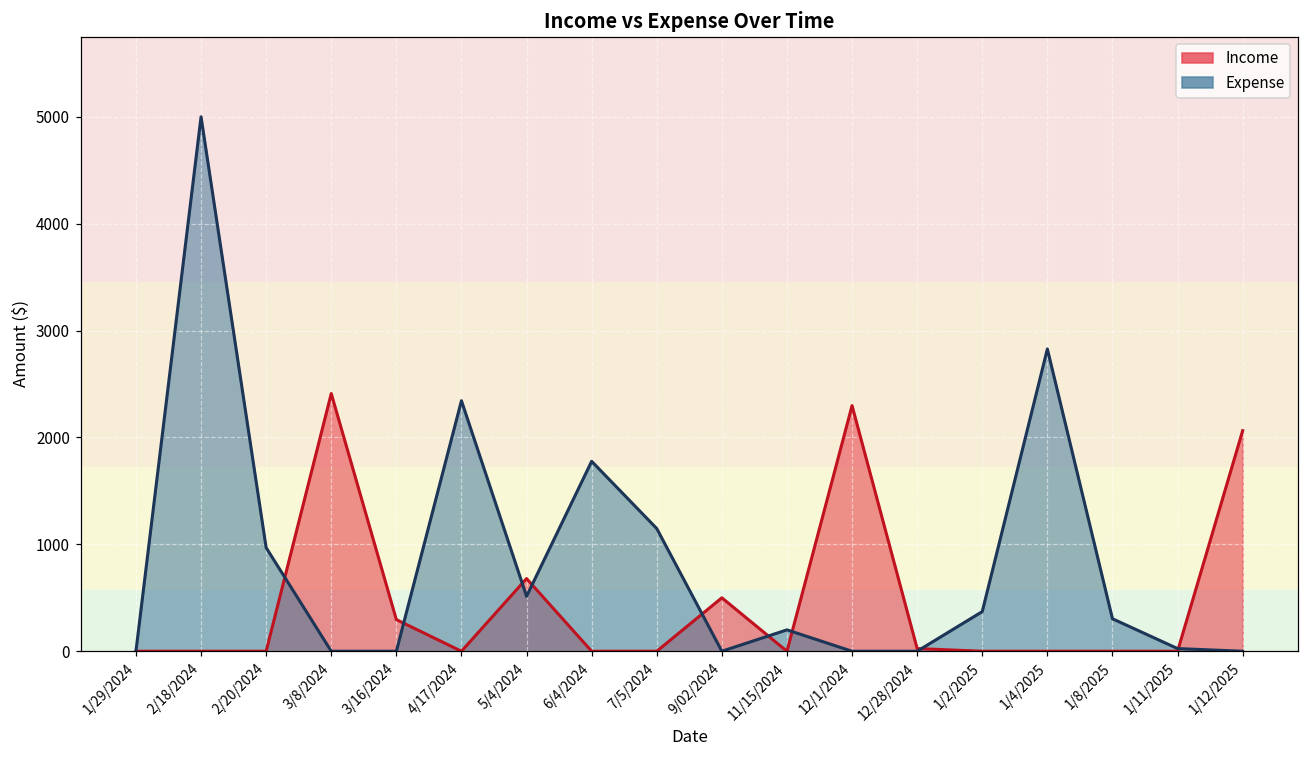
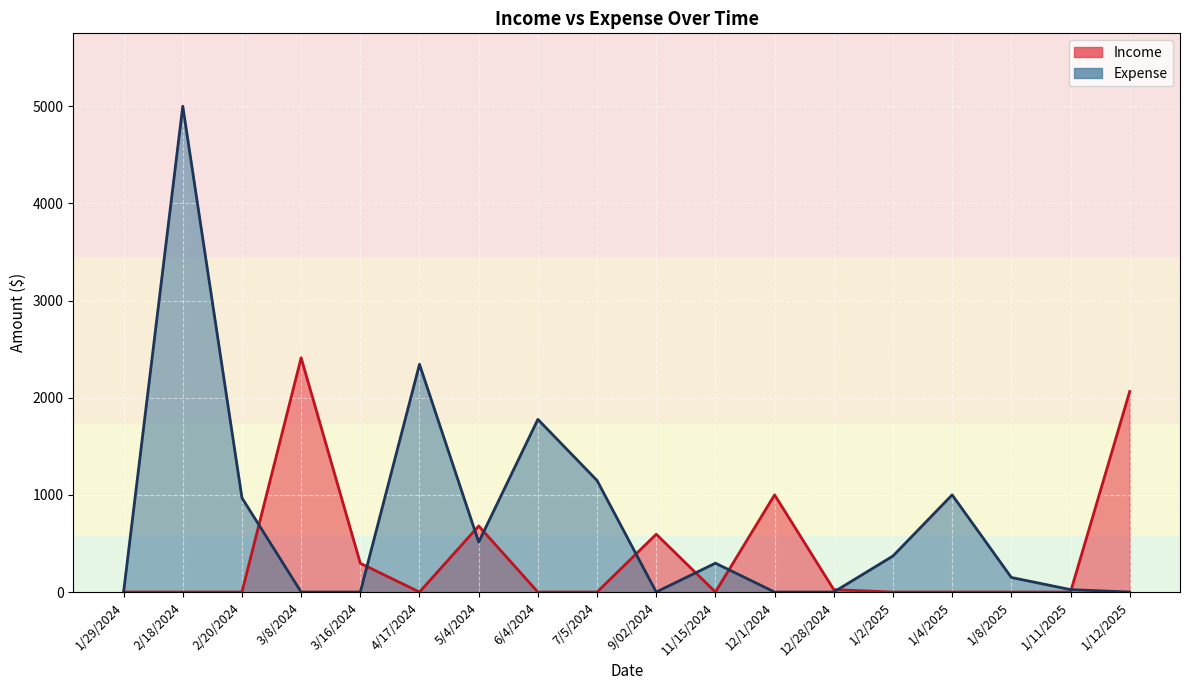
  {
    "Income": {
      "2/18/2024": 0,
      "2/20/2024": 0,
      "3/8/2024": 2400,
      "3/16/2024": 300,
      "4/17/2024": 0,
      "5/4/2024": 700,
      "6/4/2024": 0,
      "7/5/2024": 0,
-     "9/02/2024": 500,
+     "9/02/2024": 600,
      "11/15/2024": 0,
-     "12/1/2024": 2300,
+     "12/1/2024": 1000,
      "1/2/2025": 0,
      "1/4/2025": 0,
      "1/8/2025": 0,
      "1/12/2025": 2100
    },
    "Expense": {
      "2/18/2024": 5000,
      "2/20/2024": 1000,
      "3/8/2024": 0,
      "3/16/2024": 0,
      "4/17/2024": 2300,
      "5/4/2024": 500,
      "6/4/2024": 1800,
      "7/5/2024": 1100,
      "9/02/2024": 0,
-     "11/15/2024": 200,
+     "11/15/2024": 300,
      "12/1/2024": 0,
      "1/2/2025": 400,
-     "1/4/2025": 2800,
-     "1/8/2025": 300,
+     "1/4/2025": 1000,
+     "1/8/2025": 200,
      "1/12/2025": 0
    }
  }
